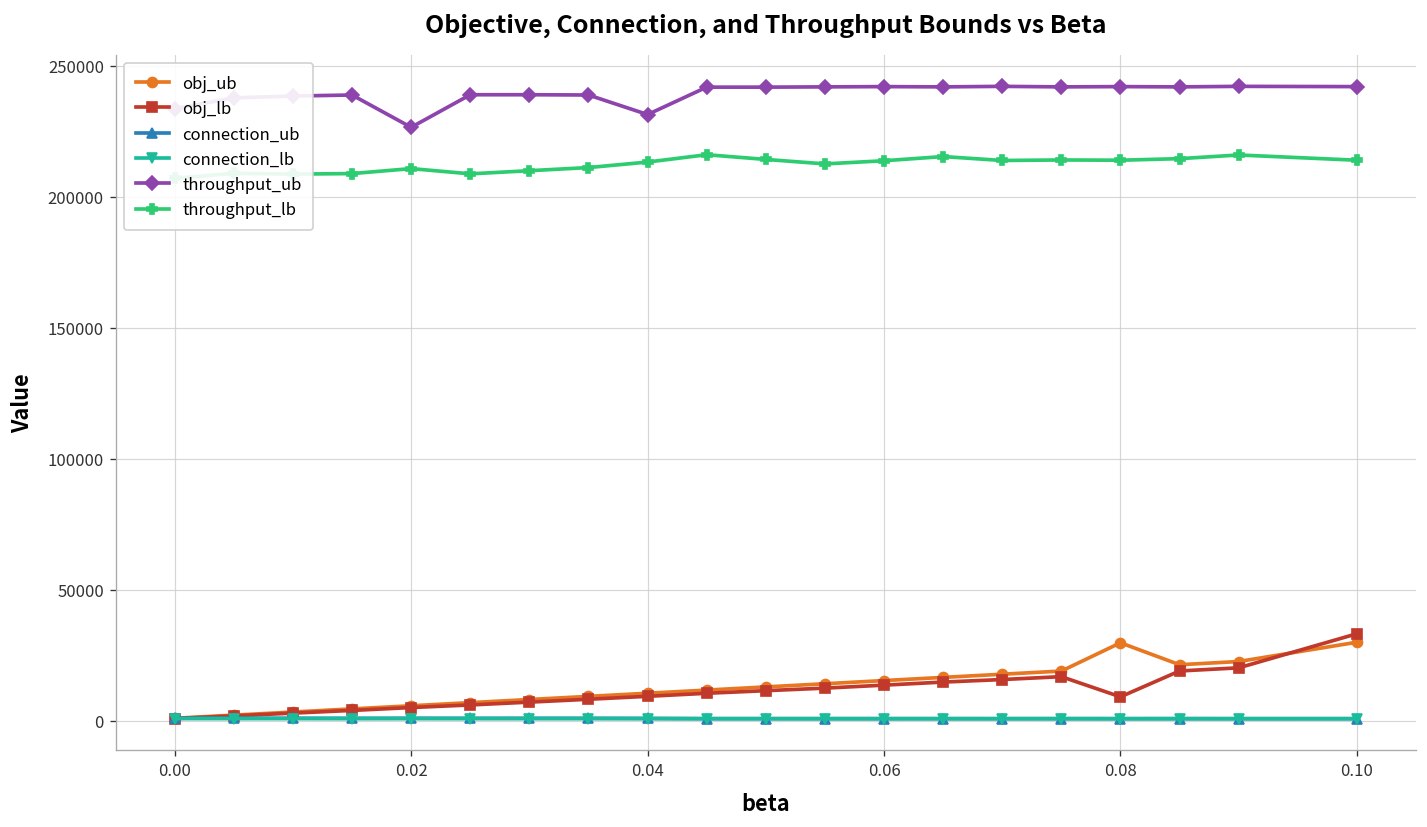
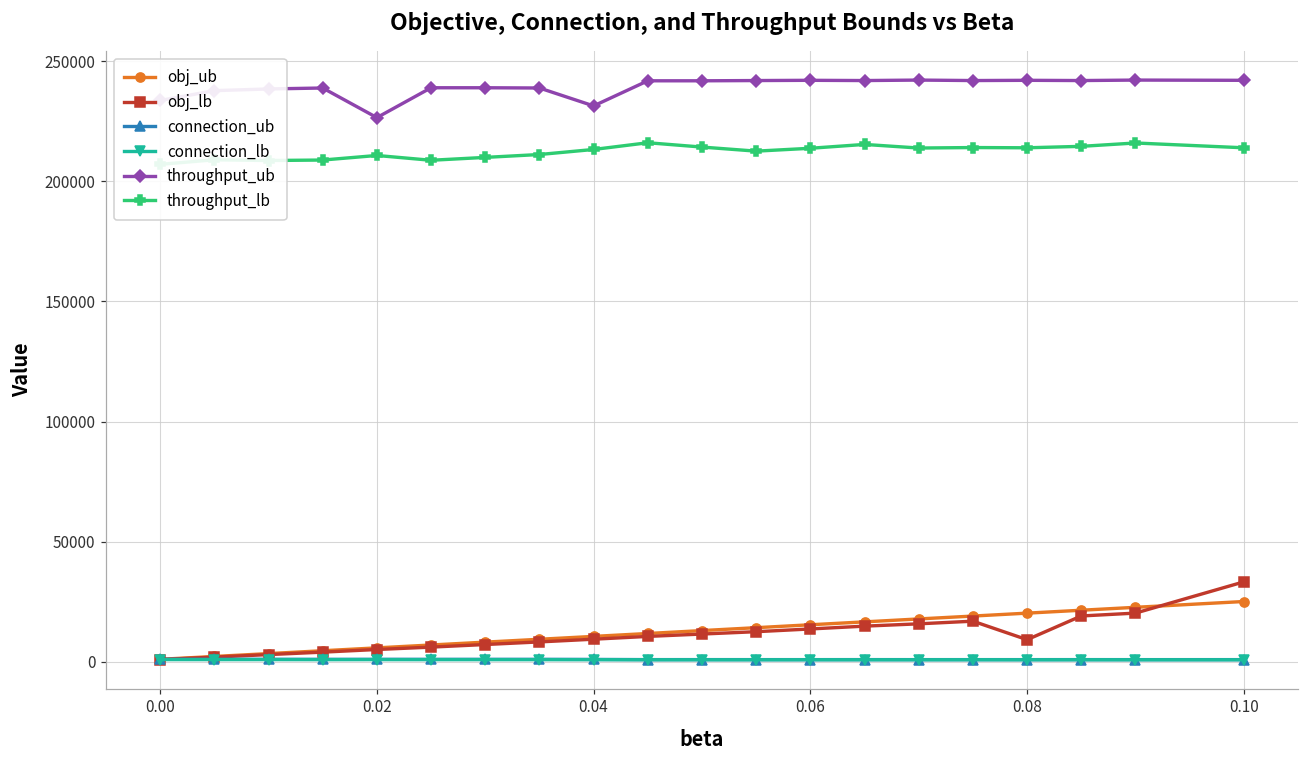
  {
    "obj_ub": {
      "0.04": 11000,
      "0.06": 15000,
-     "0.08": 30000,
-     "0.10": 30000
+     "0.08": 20000,
+     "0.10": 25000
    },
    "obj_lb": {
      "0.04": 9000,
      "0.06": 14000,
      "0.08": 9000,
      "0.10": 33000
    },
    "throughput_ub": {
      "0.02": 227000,
      "0.04": 231000,
      "0.06": 242000,
      "0.08": 242000,
      "0.10": 242000
    }
  }
